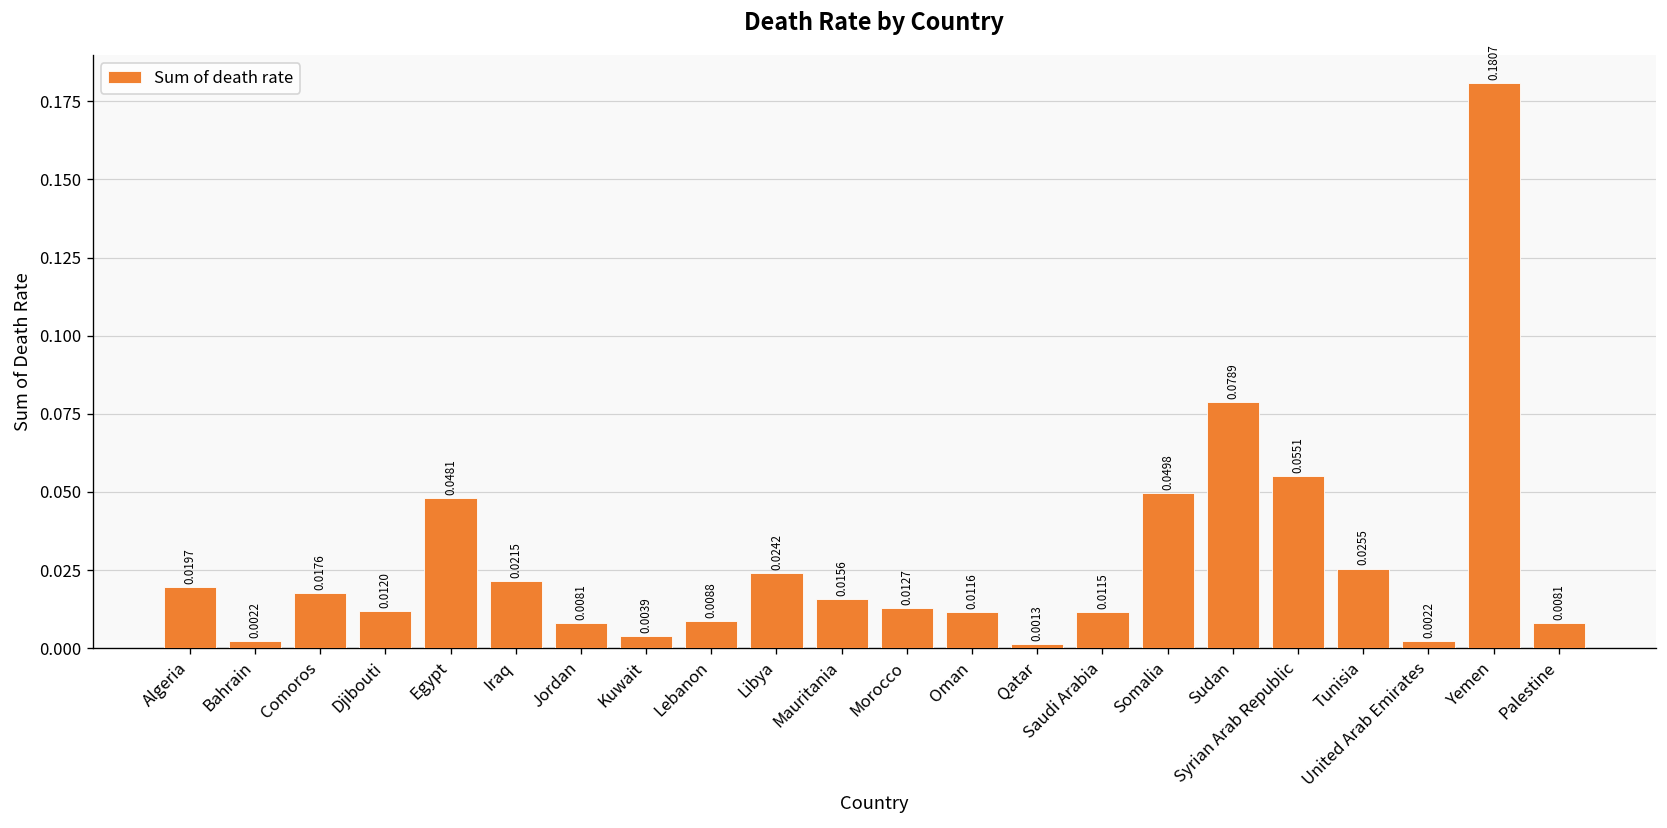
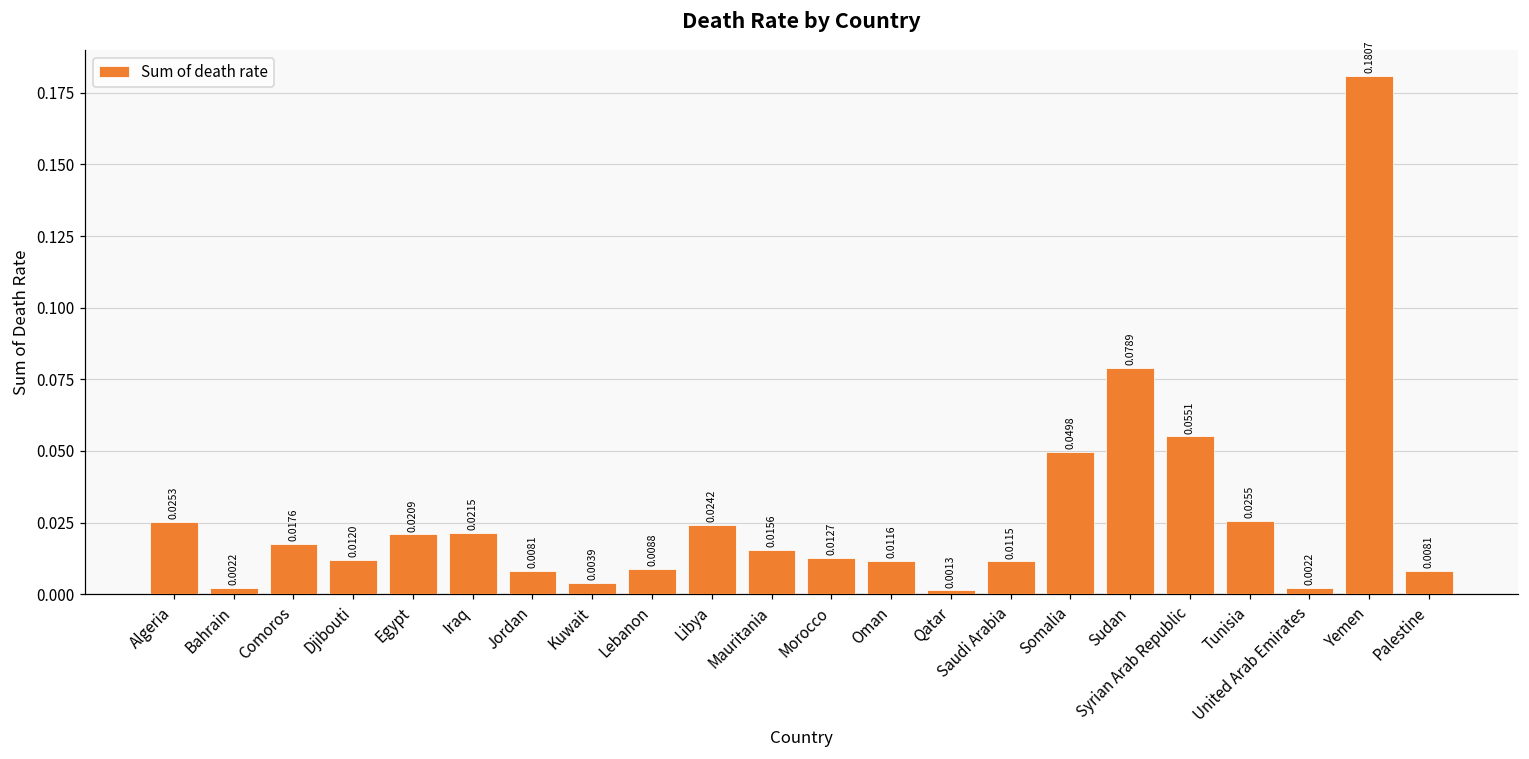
  {
-   "Algeria": 0.0197,
+   "Algeria": 0.0253,
    "Bahrain": 0.0022,
    "Comoros": 0.0176,
    "Djibouti": 0.0120,
-   "Egypt": 0.0481,
+   "Egypt": 0.0209,
    "Iraq": 0.0215,
    "Jordan": 0.0081,
    "Kuwait": 0.0039,
    "Lebanon": 0.0088,
    "Libya": 0.0242,
    "Mauritania": 0.0156,
    "Morocco": 0.0127,
    "Oman": 0.0116,
    "Qatar": 0.0013,
    "Saudi Arabia": 0.0115,
    "Somalia": 0.0498,
    "Sudan": 0.0789,
    "Syrian Arab Republic": 0.0551,
    "Tunisia": 0.0255,
    "United Arab Emirates": 0.0022,
    "Yemen": 0.1807,
    "Palestine": 0.0081
  }
